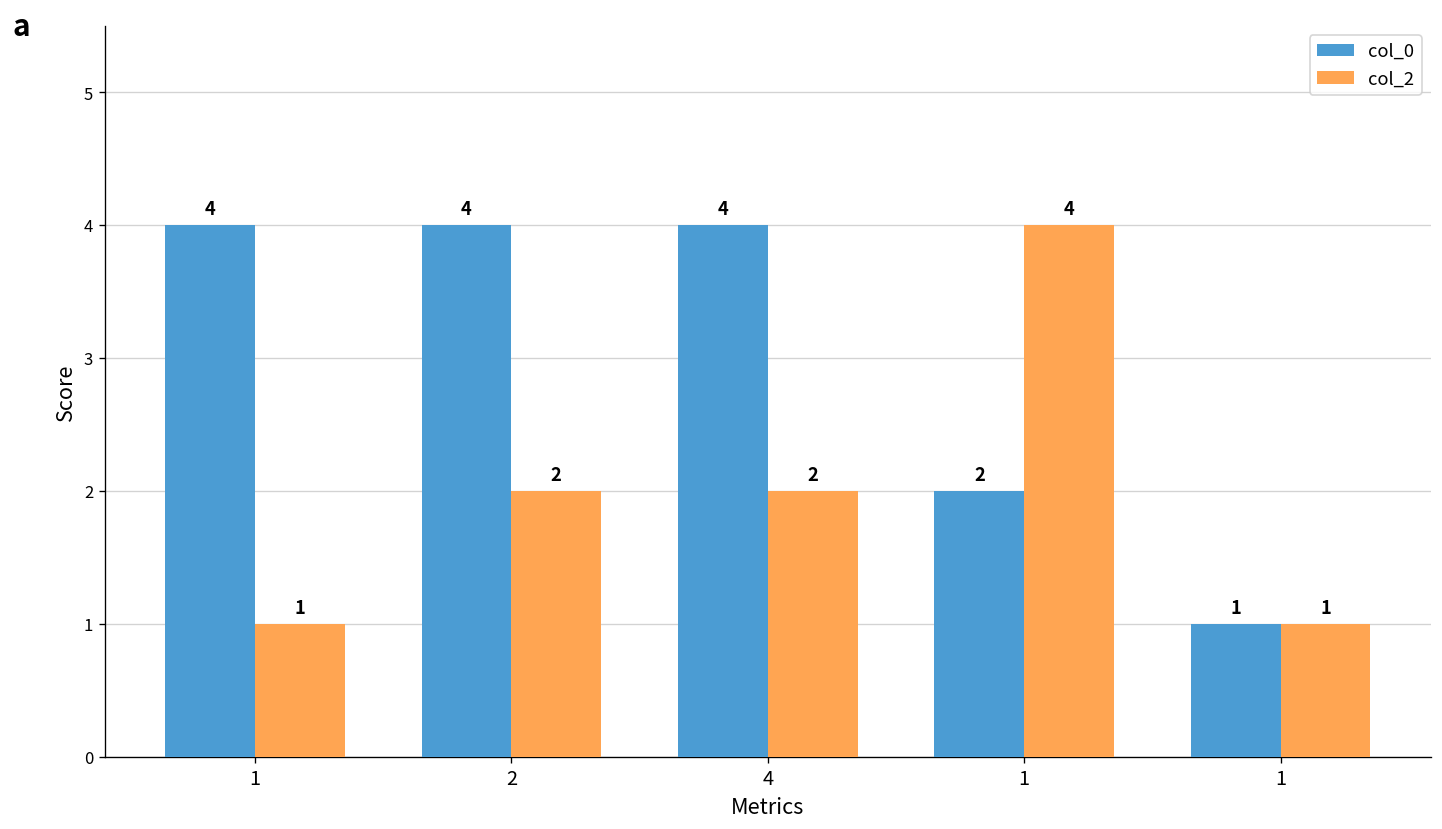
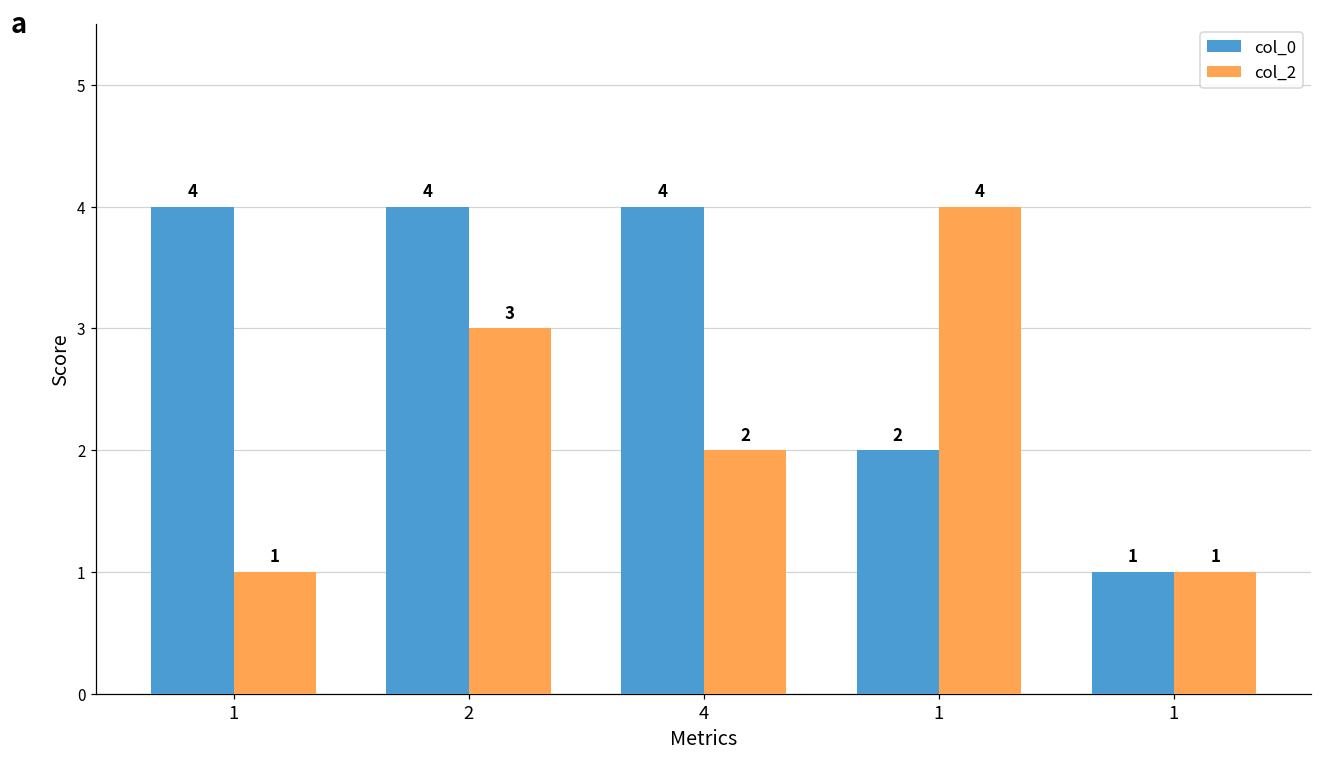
  {
    "col_0": {
      "2": 4,
      "4": 4
    },
    "col_2": {
-     "2": 2,
+     "2": 3,
      "4": 2
    }
  }
